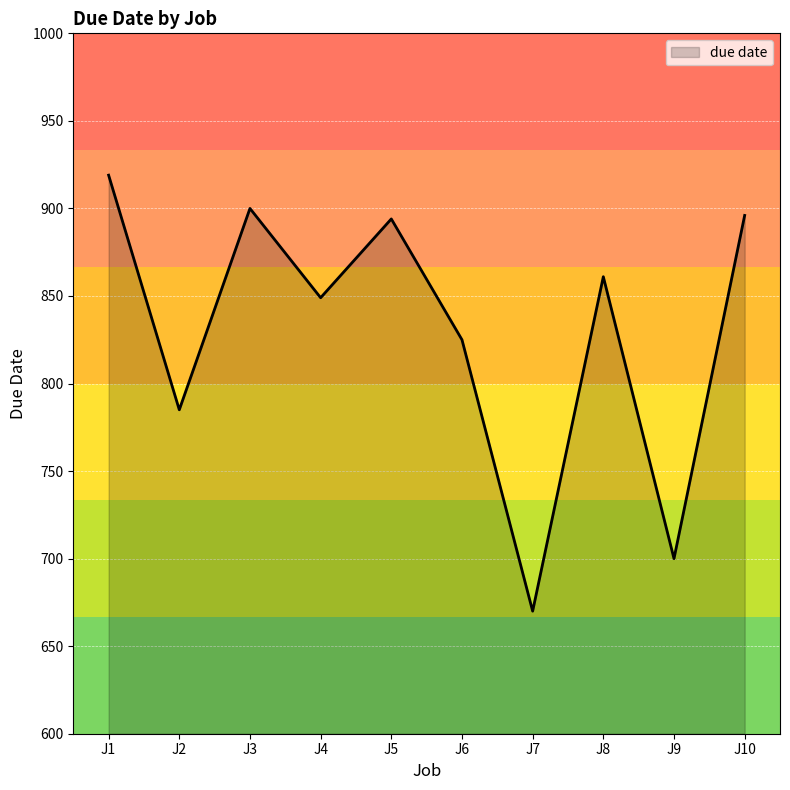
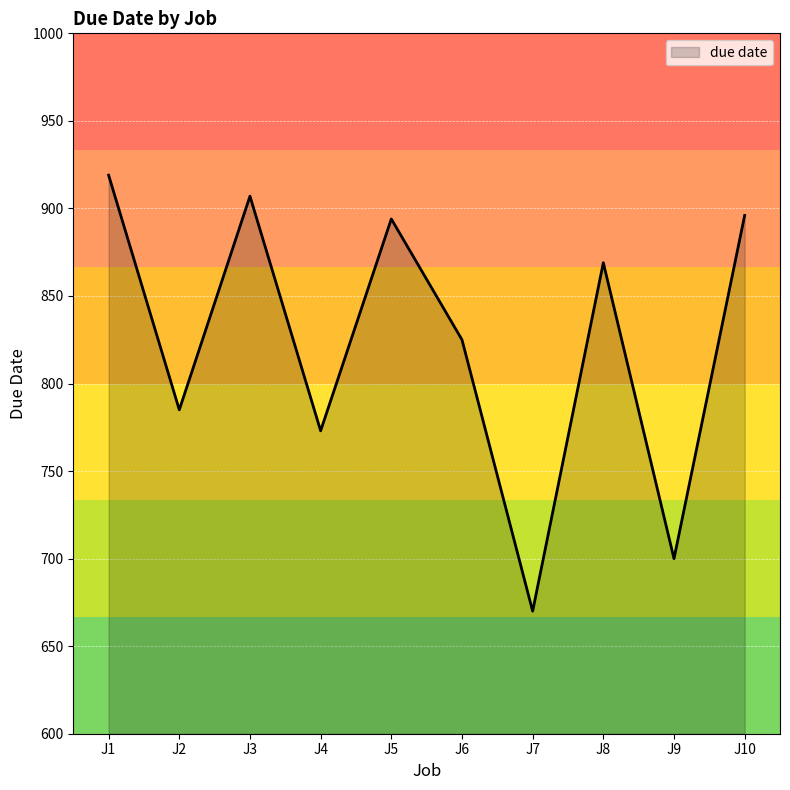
  {
    "J1": 919,
    "J2": 785,
-   "J3": 900,
-   "J4": 849,
+   "J3": 907,
+   "J4": 773,
    "J5": 894,
    "J6": 825,
    "J7": 670,
-   "J8": 861,
+   "J8": 869,
    "J9": 700,
    "J10": 896
  }
